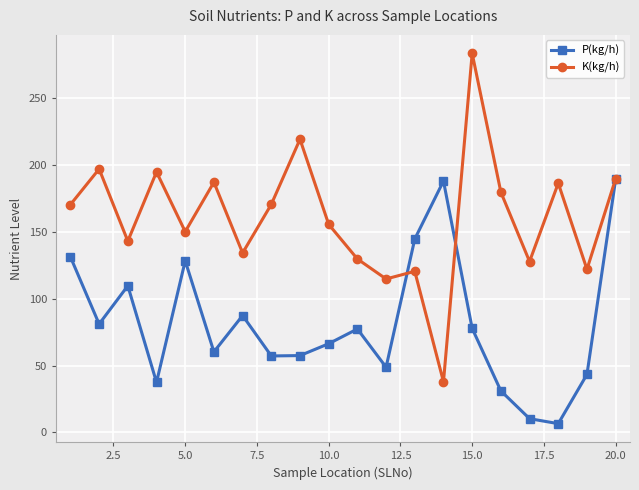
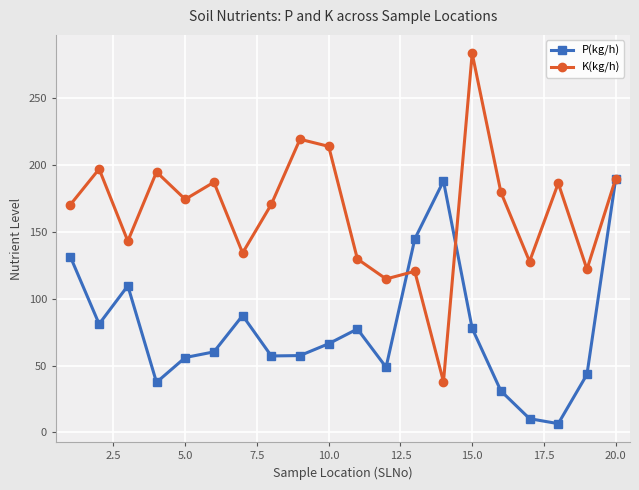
  {
    "P(kg/h)": {
-     "5.0": 128,
+     "5.0": 56,
      "10.0": 66,
      "15.0": 78
    },
    "K(kg/h)": {
-     "5.0": 150,
-     "10.0": 155,
+     "5.0": 174,
+     "10.0": 214,
      "15.0": 283
    }
  }
